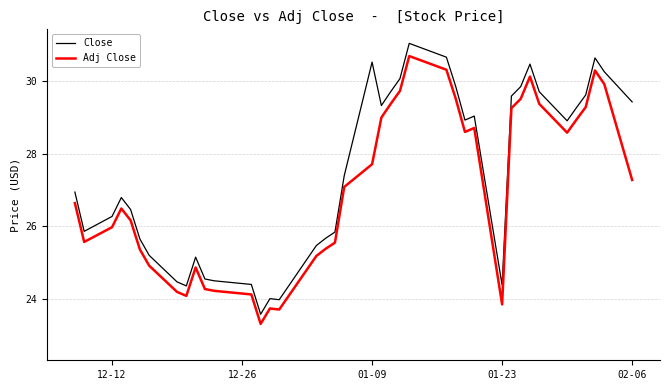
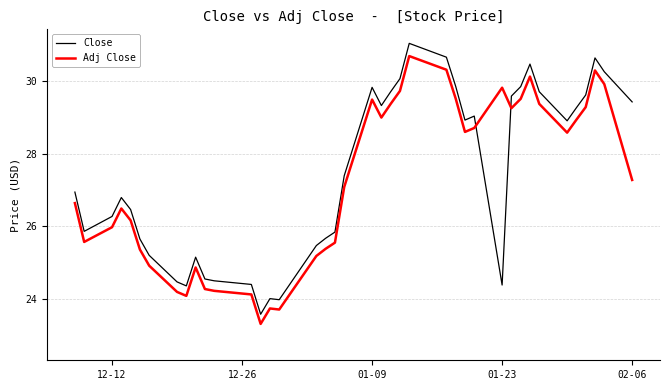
  {
    "Close": {
      "12-12": 26.3,
-     "01-09": 30.5,
+     "01-09": 29.8,
      "01-23": 24.4,
      "02-06": 29.4
    },
    "Adj Close": {
      "12-12": 26.0,
-     "01-09": 27.7,
-     "01-23": 23.9,
+     "01-09": 29.5,
+     "01-23": 29.8,
      "02-06": 27.3
    }
  }
